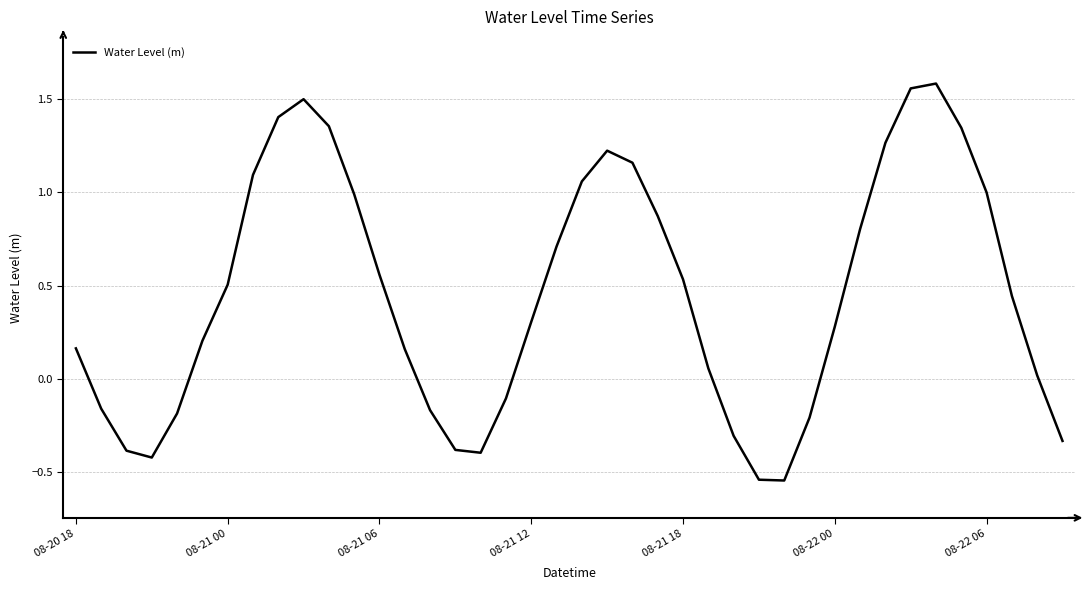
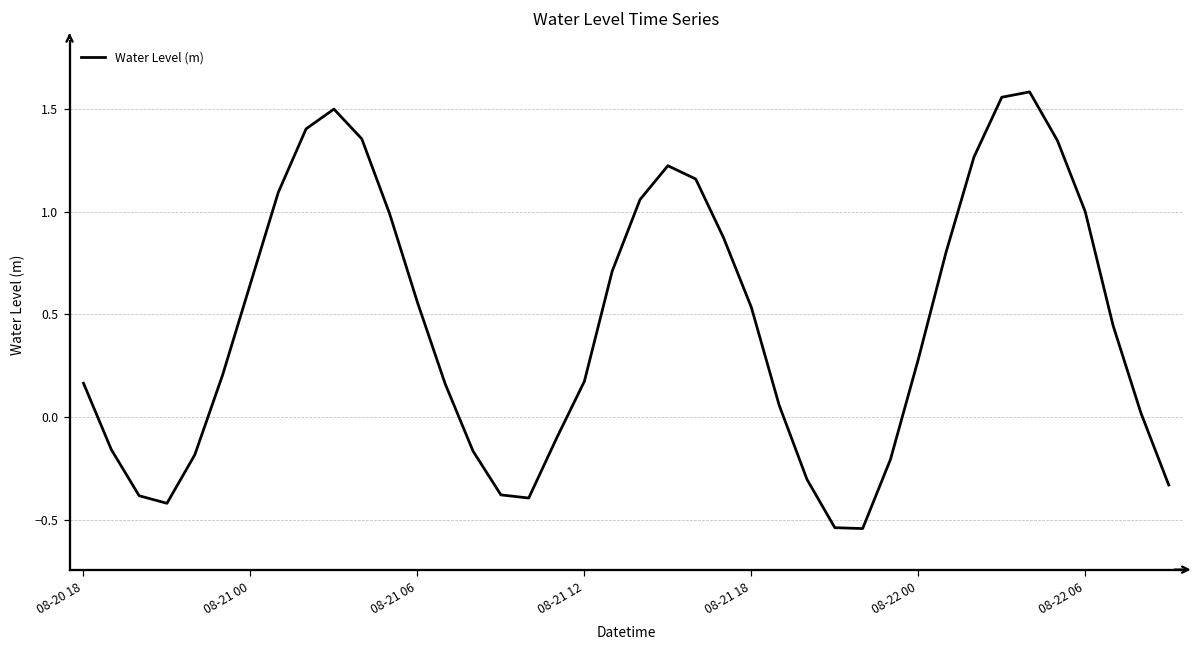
  {
    "08-20 18": 0.16,
-   "08-21 00": 0.51,
+   "08-21 00": 0.65,
    "08-21 06": 0.56,
-   "08-21 12": 0.31,
+   "08-21 12": 0.17,
    "08-21 18": 0.53,
    "08-22 00": 0.28,
    "08-22 06": 1.00
  }
